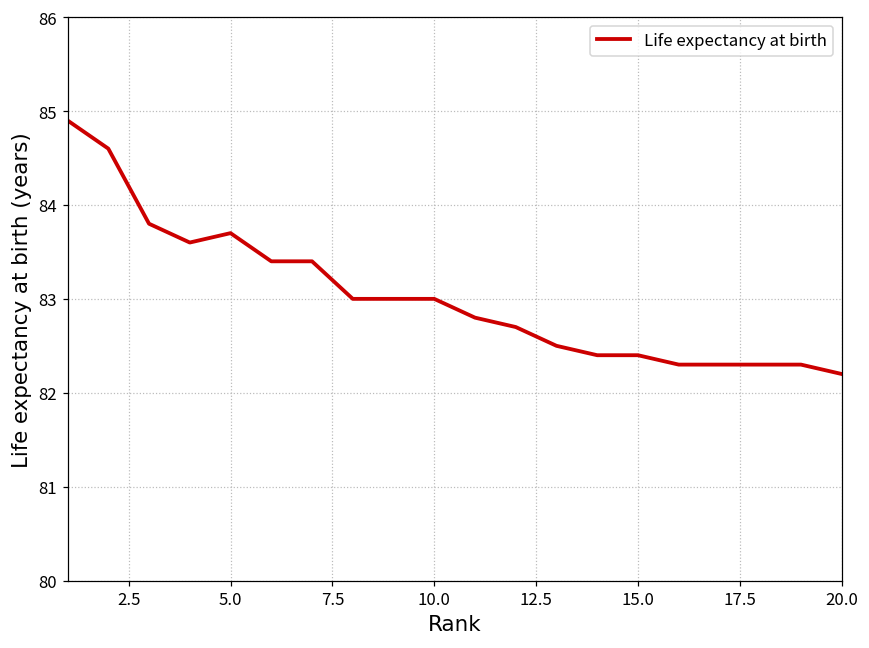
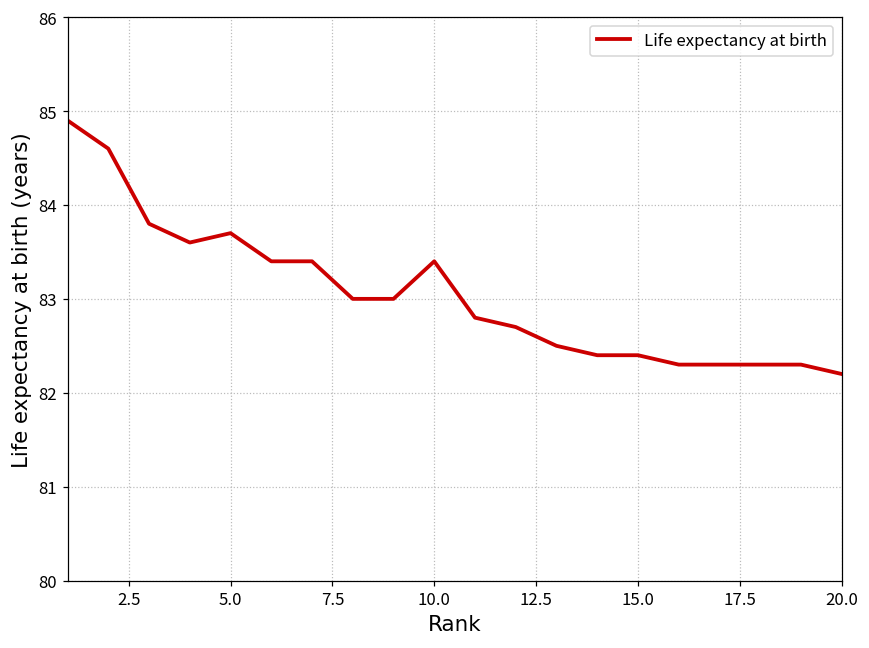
  {
    "5.0": 83.7,
-   "10.0": 83.0,
+   "10.0": 83.4,
    "15.0": 82.4,
    "20.0": 82.2
  }
